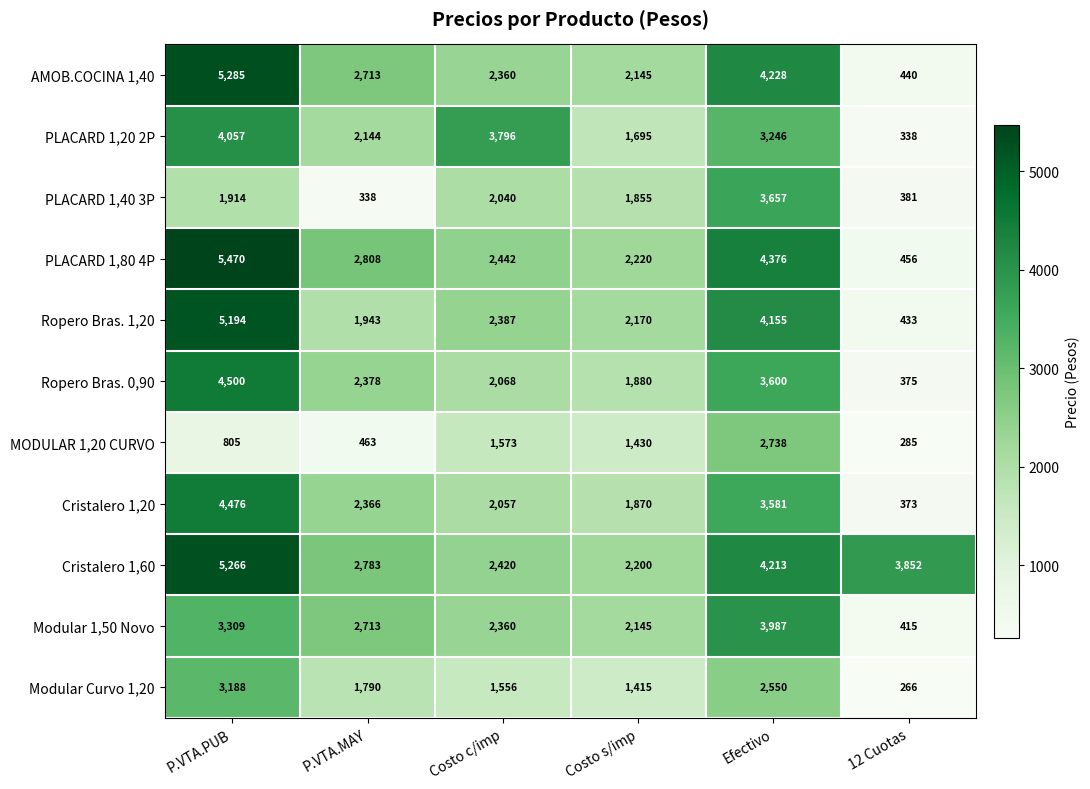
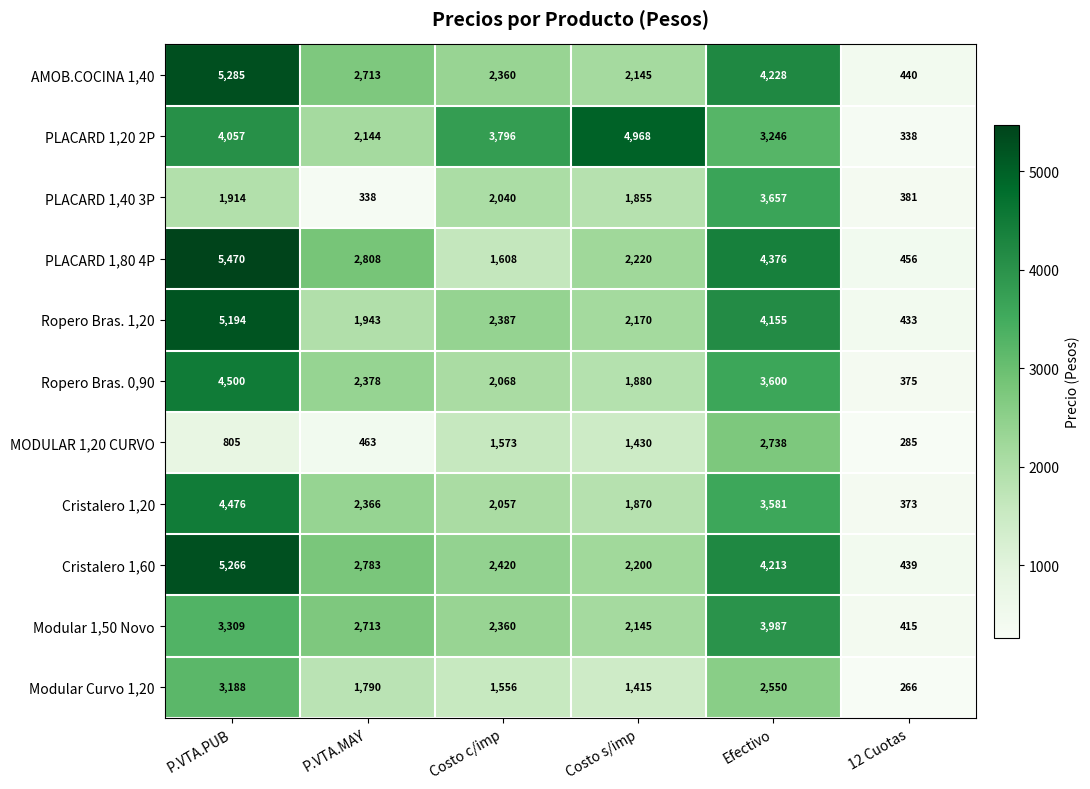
  {
    "AMOB.COCINA 1,40": {
      "P.VTA.PUB": "5,285",
      "P.VTA.MAY": "2,713",
      "Costo c/imp": "2,360",
      "Costo s/imp": "2,145",
      "Efectivo": "4,228",
      "12 Cuotas": "440"
    },
    "PLACARD 1,20 2P": {
      "P.VTA.PUB": "4,057",
      "P.VTA.MAY": "2,144",
      "Costo c/imp": "3,796",
-     "Costo s/imp": "1,695",
+     "Costo s/imp": "4,968",
      "Efectivo": "3,246",
      "12 Cuotas": "338"
    },
    "PLACARD 1,40 3P": {
      "P.VTA.PUB": "1,914",
      "P.VTA.MAY": "338",
      "Costo c/imp": "2,040",
      "Costo s/imp": "1,855",
      "Efectivo": "3,657",
      "12 Cuotas": "381"
    },
    "PLACARD 1,80 4P": {
      "P.VTA.PUB": "5,470",
      "P.VTA.MAY": "2,808",
-     "Costo c/imp": "2,442",
+     "Costo c/imp": "1,608",
      "Costo s/imp": "2,220",
      "Efectivo": "4,376",
      "12 Cuotas": "456"
    },
    "Ropero Bras. 1,20": {
      "P.VTA.PUB": "5,194",
      "P.VTA.MAY": "1,943",
      "Costo c/imp": "2,387",
      "Costo s/imp": "2,170",
      "Efectivo": "4,155",
      "12 Cuotas": "433"
    },
    "Ropero Bras. 0,90": {
      "P.VTA.PUB": "4,500",
      "P.VTA.MAY": "2,378",
      "Costo c/imp": "2,068",
      "Costo s/imp": "1,880",
      "Efectivo": "3,600",
      "12 Cuotas": "375"
    },
    "MODULAR 1,20 CURVO": {
      "P.VTA.PUB": "805",
      "P.VTA.MAY": "463",
      "Costo c/imp": "1,573",
      "Costo s/imp": "1,430",
      "Efectivo": "2,738",
      "12 Cuotas": "285"
    },
    "Cristalero 1,20": {
      "P.VTA.PUB": "4,476",
      "P.VTA.MAY": "2,366",
      "Costo c/imp": "2,057",
      "Costo s/imp": "1,870",
      "Efectivo": "3,581",
      "12 Cuotas": "373"
    },
    "Cristalero 1,60": {
      "P.VTA.PUB": "5,266",
      "P.VTA.MAY": "2,783",
      "Costo c/imp": "2,420",
      "Costo s/imp": "2,200",
      "Efectivo": "4,213",
-     "12 Cuotas": "3,852"
+     "12 Cuotas": "439"
    },
    "Modular 1,50 Novo": {
      "P.VTA.PUB": "3,309",
      "P.VTA.MAY": "2,713",
      "Costo c/imp": "2,360",
      "Costo s/imp": "2,145",
      "Efectivo": "3,987",
      "12 Cuotas": "415"
    },
    "Modular Curvo 1,20": {
      "P.VTA.PUB": "3,188",
      "P.VTA.MAY": "1,790",
      "Costo c/imp": "1,556",
      "Costo s/imp": "1,415",
      "Efectivo": "2,550",
      "12 Cuotas": "266"
    }
  }
